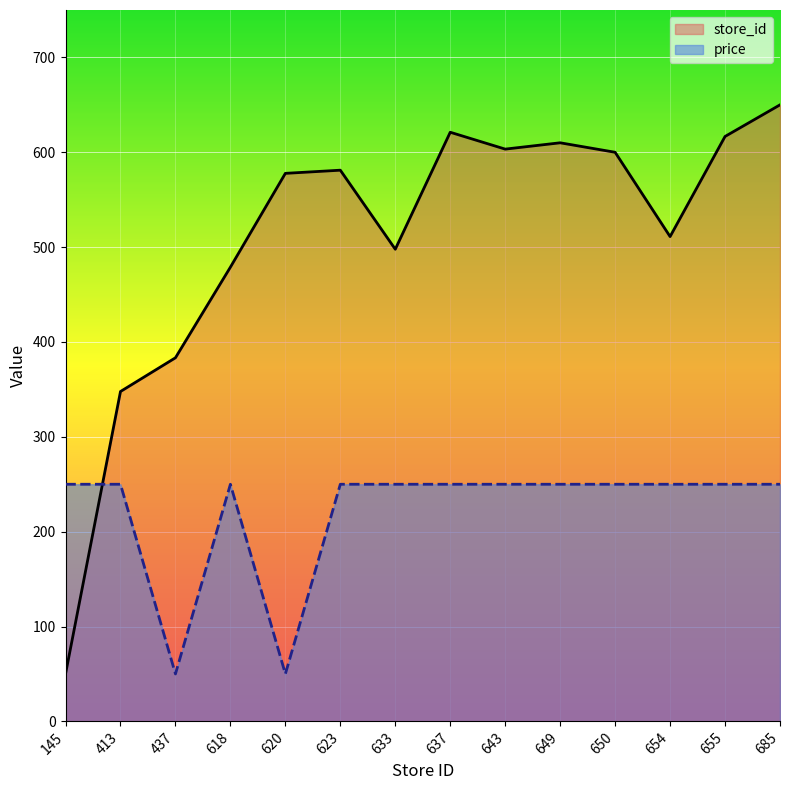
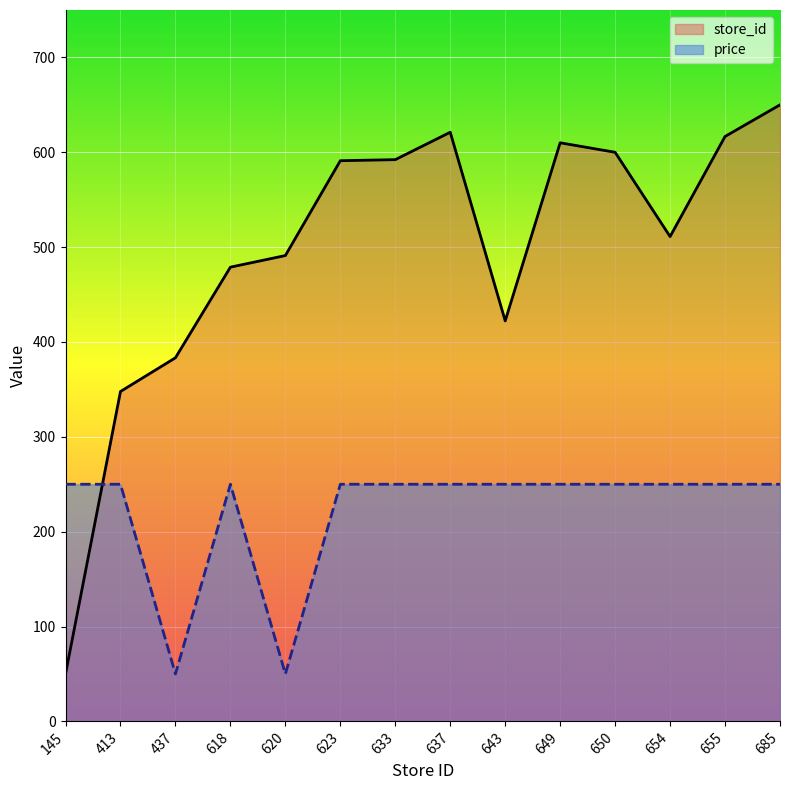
  {
    "store_id": {
      "145": 50,
      "413": 350,
      "437": 380,
      "618": 480,
-     "620": 580,
-     "623": 580,
-     "633": 500,
+     "620": 490,
+     "623": 590,
+     "633": 590,
      "637": 620,
-     "643": 600,
+     "643": 420,
      "649": 610,
      "650": 600,
      "654": 510,
      "655": 620,
      "685": 650
    },
    "price": {
      "145": 250,
      "413": 250,
      "437": 50,
      "618": 250,
      "620": 50,
      "623": 250,
      "633": 250,
      "637": 250,
      "643": 250,
      "649": 250,
      "650": 250,
      "654": 250,
      "655": 250,
      "685": 250
    }
  }
